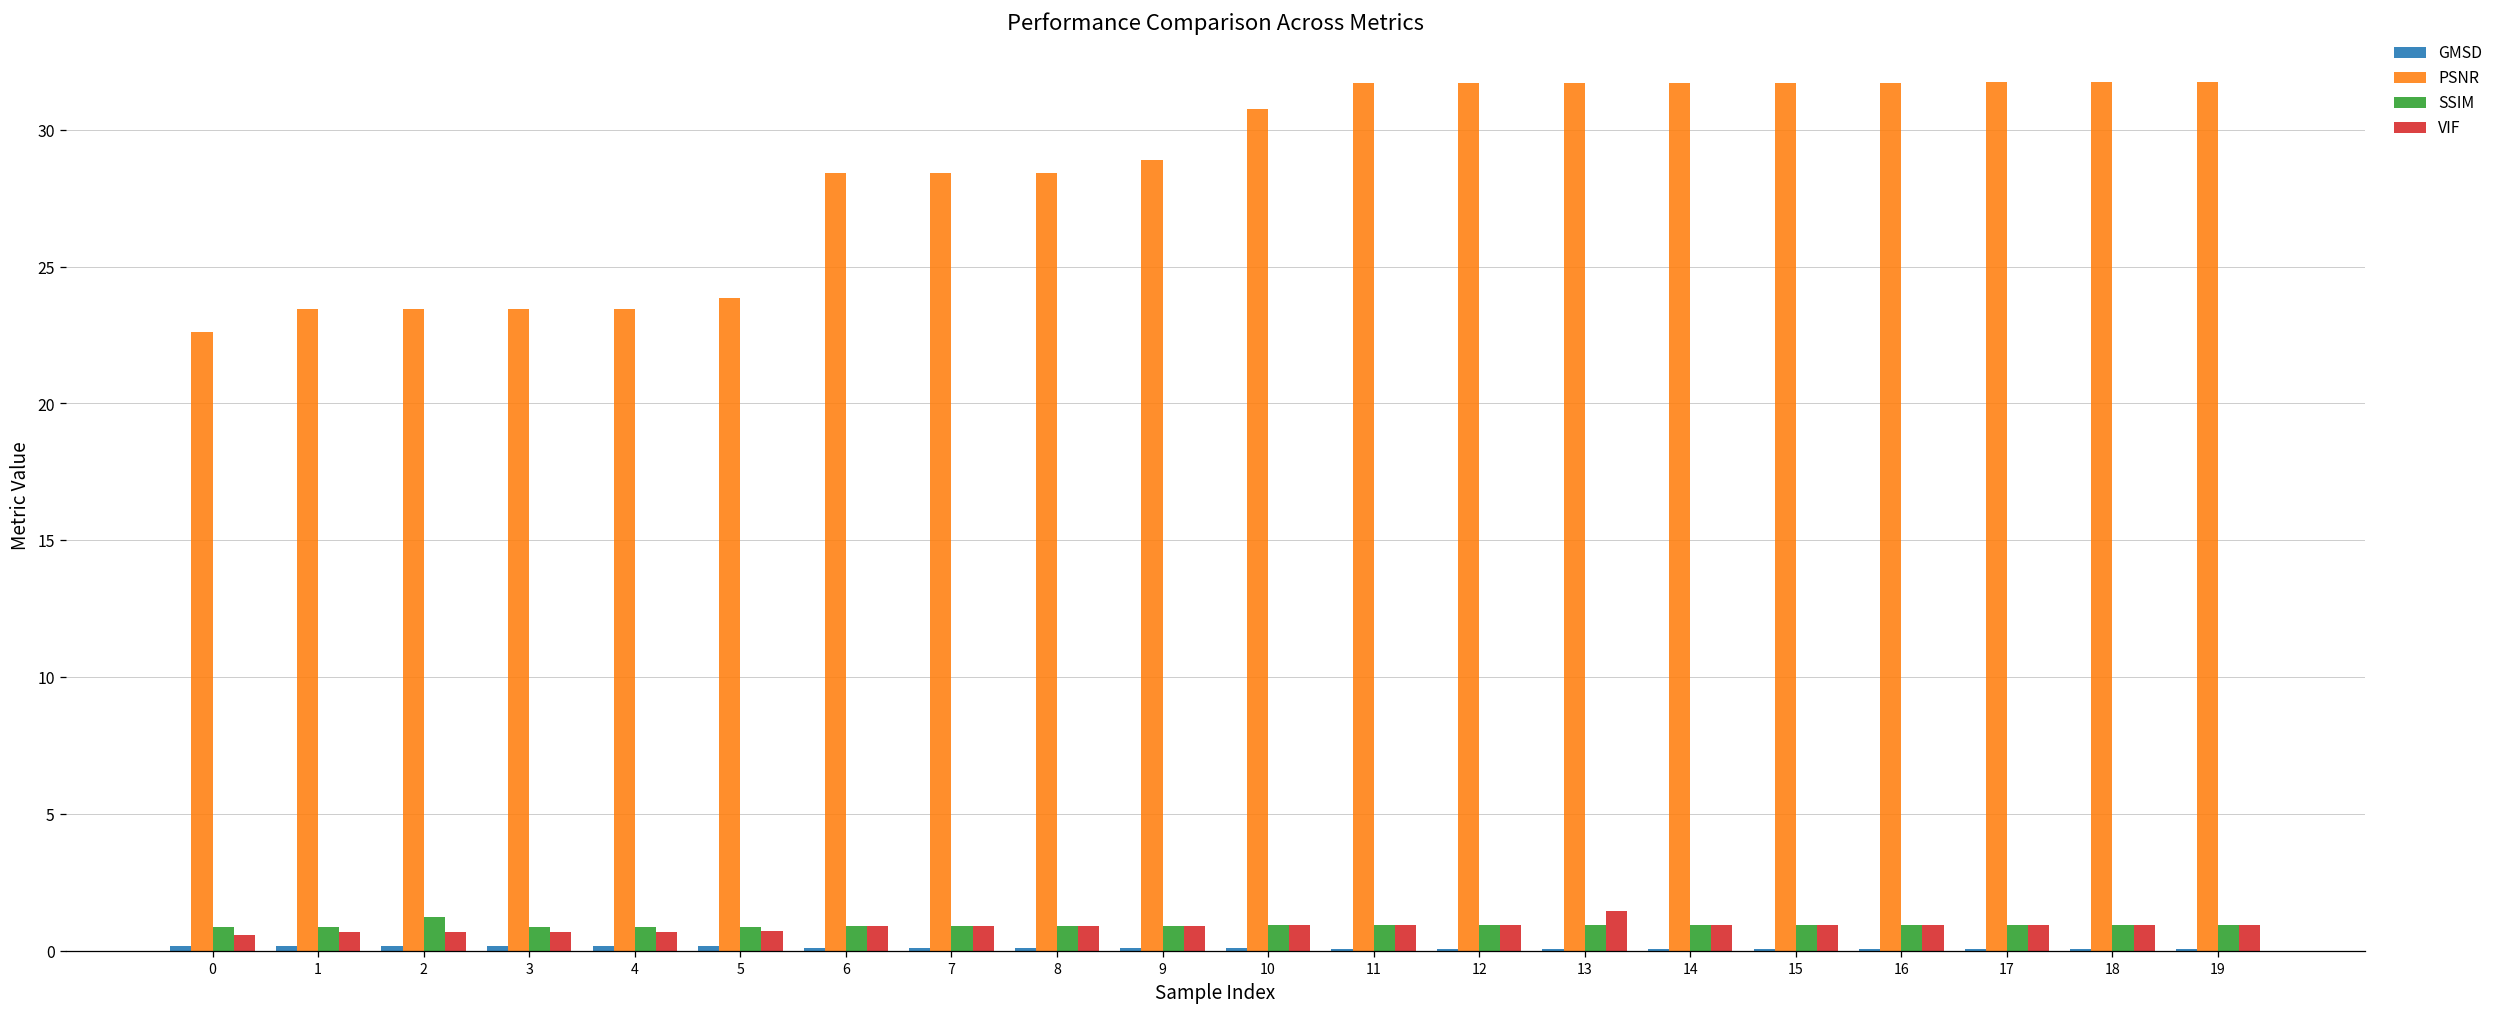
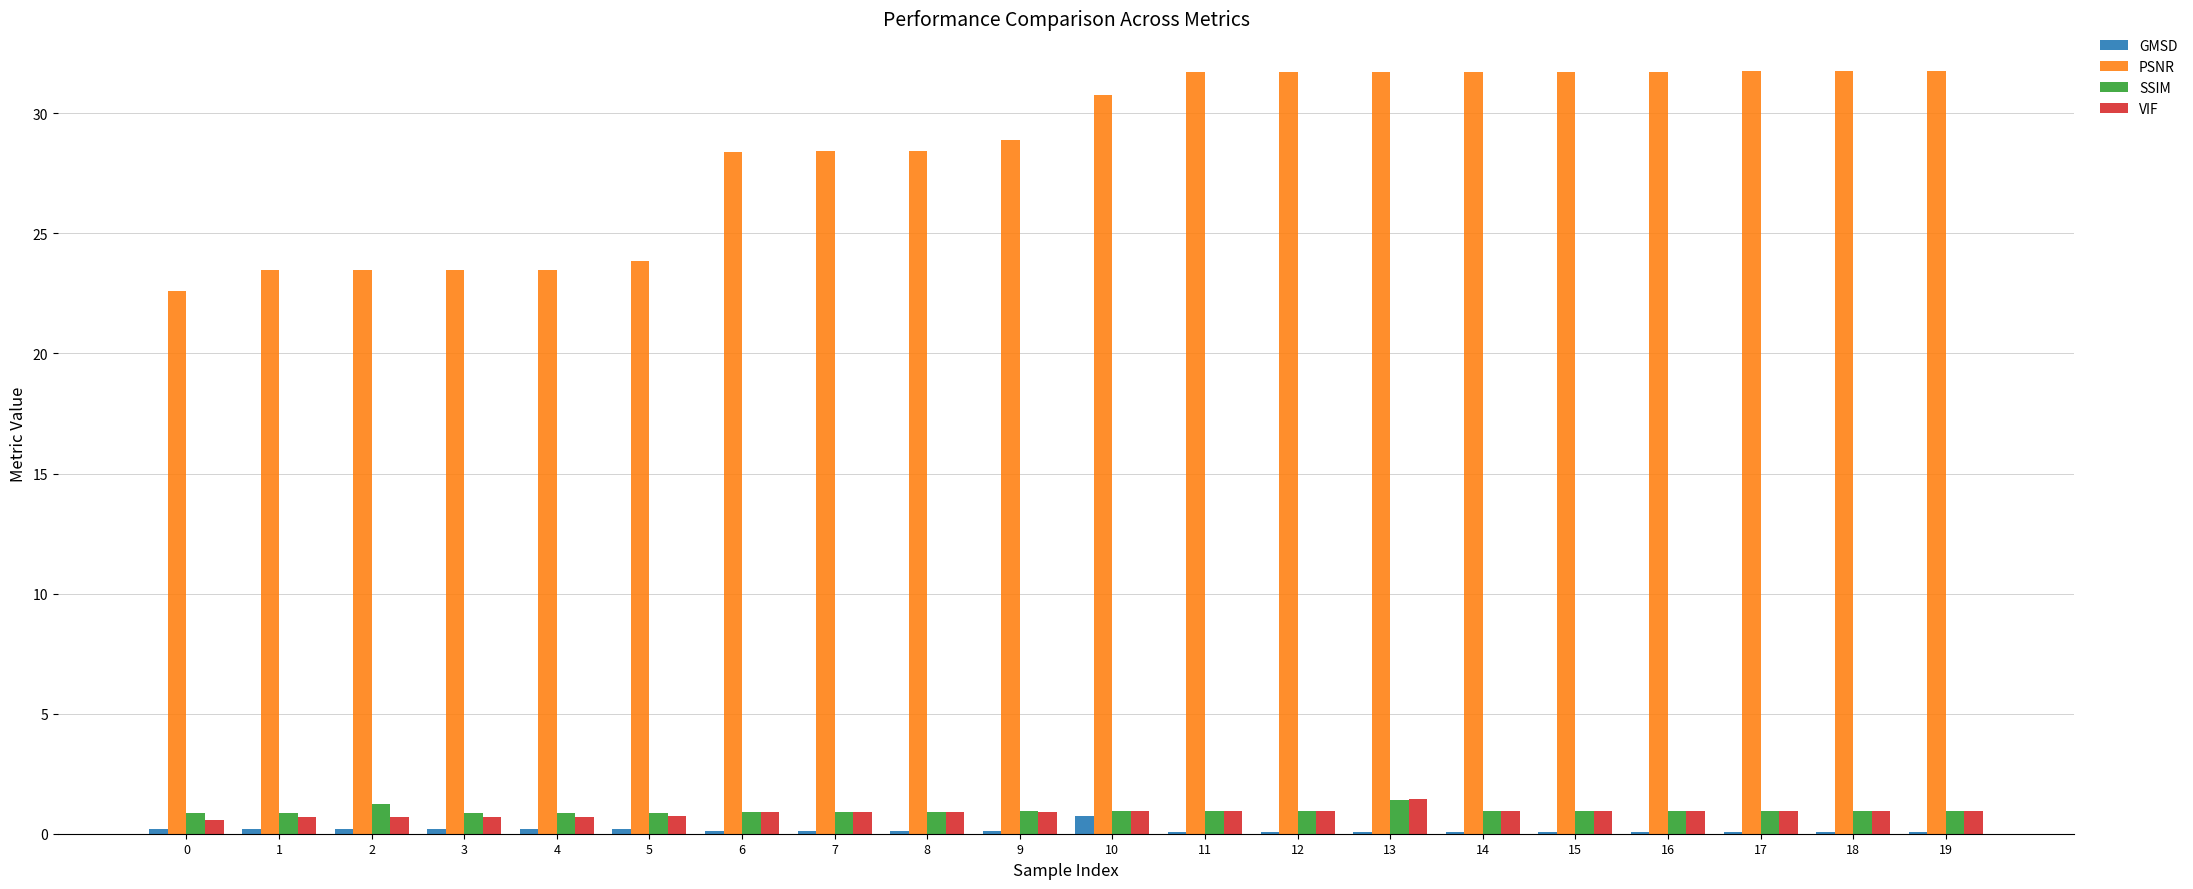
  {
    "GMSD": {
      "0": 0.2,
      "1": 0.2,
      "2": 0.2,
      "3": 0.2,
      "4": 0.2,
      "5": 0.2,
      "6": 0.1,
      "7": 0.1,
      "8": 0.1,
      "9": 0.1,
-     "10": 0.1
+     "10": 0.7
    },
    "PSNR": {
      "0": 22.6,
      "1": 23.5,
      "2": 23.5,
      "3": 23.5,
      "4": 23.5,
      "5": 23.9,
      "6": 28.4,
      "7": 28.4,
      "8": 28.4,
      "9": 28.9,
      "10": 30.8,
      "11": 31.7,
      "12": 31.7,
      "13": 31.7,
      "14": 31.7,
      "15": 31.7,
      "16": 31.7,
      "17": 31.7,
      "18": 31.7,
      "19": 31.7
    },
    "SSIM": {
      "0": 0.9,
      "1": 0.9,
      "2": 1.2,
      "3": 0.9,
      "4": 0.9,
      "5": 0.9,
      "6": 0.9,
      "7": 0.9,
      "8": 0.9,
      "9": 0.9,
      "10": 0.9,
      "11": 0.9,
      "12": 0.9,
-     "13": 0.9,
+     "13": 1.4,
      "14": 0.9,
      "15": 0.9,
      "16": 0.9,
      "17": 0.9,
      "18": 0.9,
      "19": 0.9
    },
    "VIF": {
      "0": 0.6,
      "1": 0.7,
      "2": 0.7,
      "3": 0.7,
      "4": 0.7,
      "5": 0.7,
      "6": 0.9,
      "7": 0.9,
      "8": 0.9,
      "9": 0.9,
      "10": 1.0,
      "11": 1.0,
      "12": 1.0,
      "13": 1.5,
      "14": 1.0,
      "15": 1.0,
      "16": 1.0,
      "17": 1.0,
      "18": 1.0,
      "19": 1.0
    }
  }
